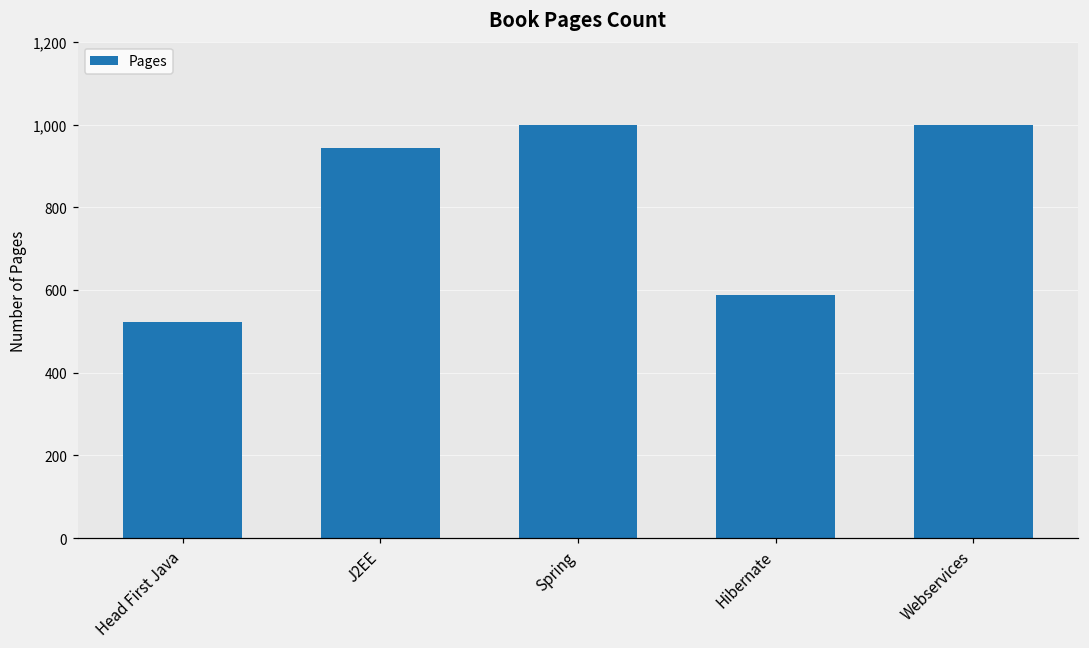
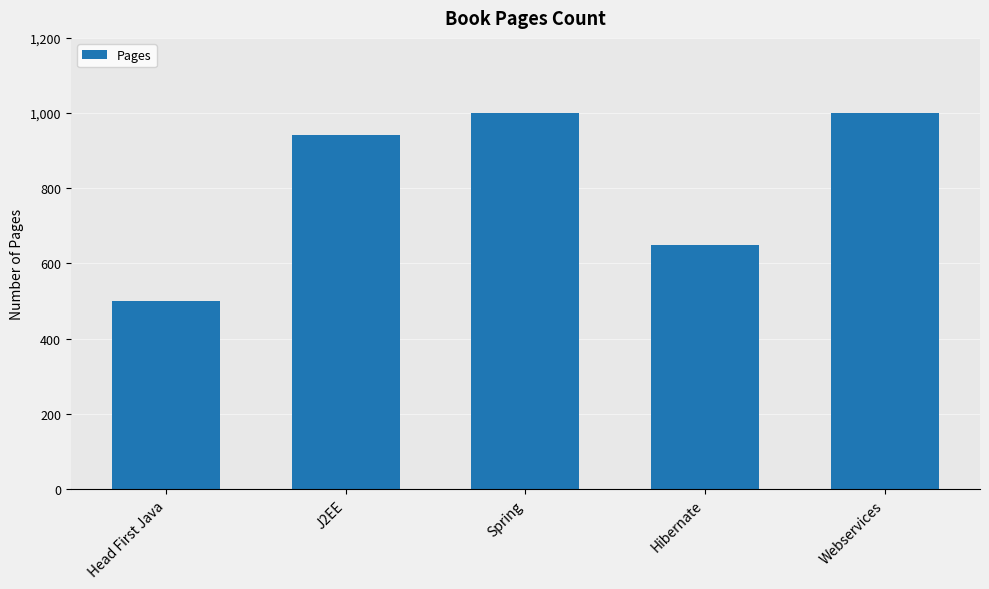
  {
-   "Head First Java": "520",
+   "Head First Java": "500",
    "J2EE": "940",
    "Spring": "1,000",
-   "Hibernate": "590",
+   "Hibernate": "650",
    "Webservices": "1,000"
  }
